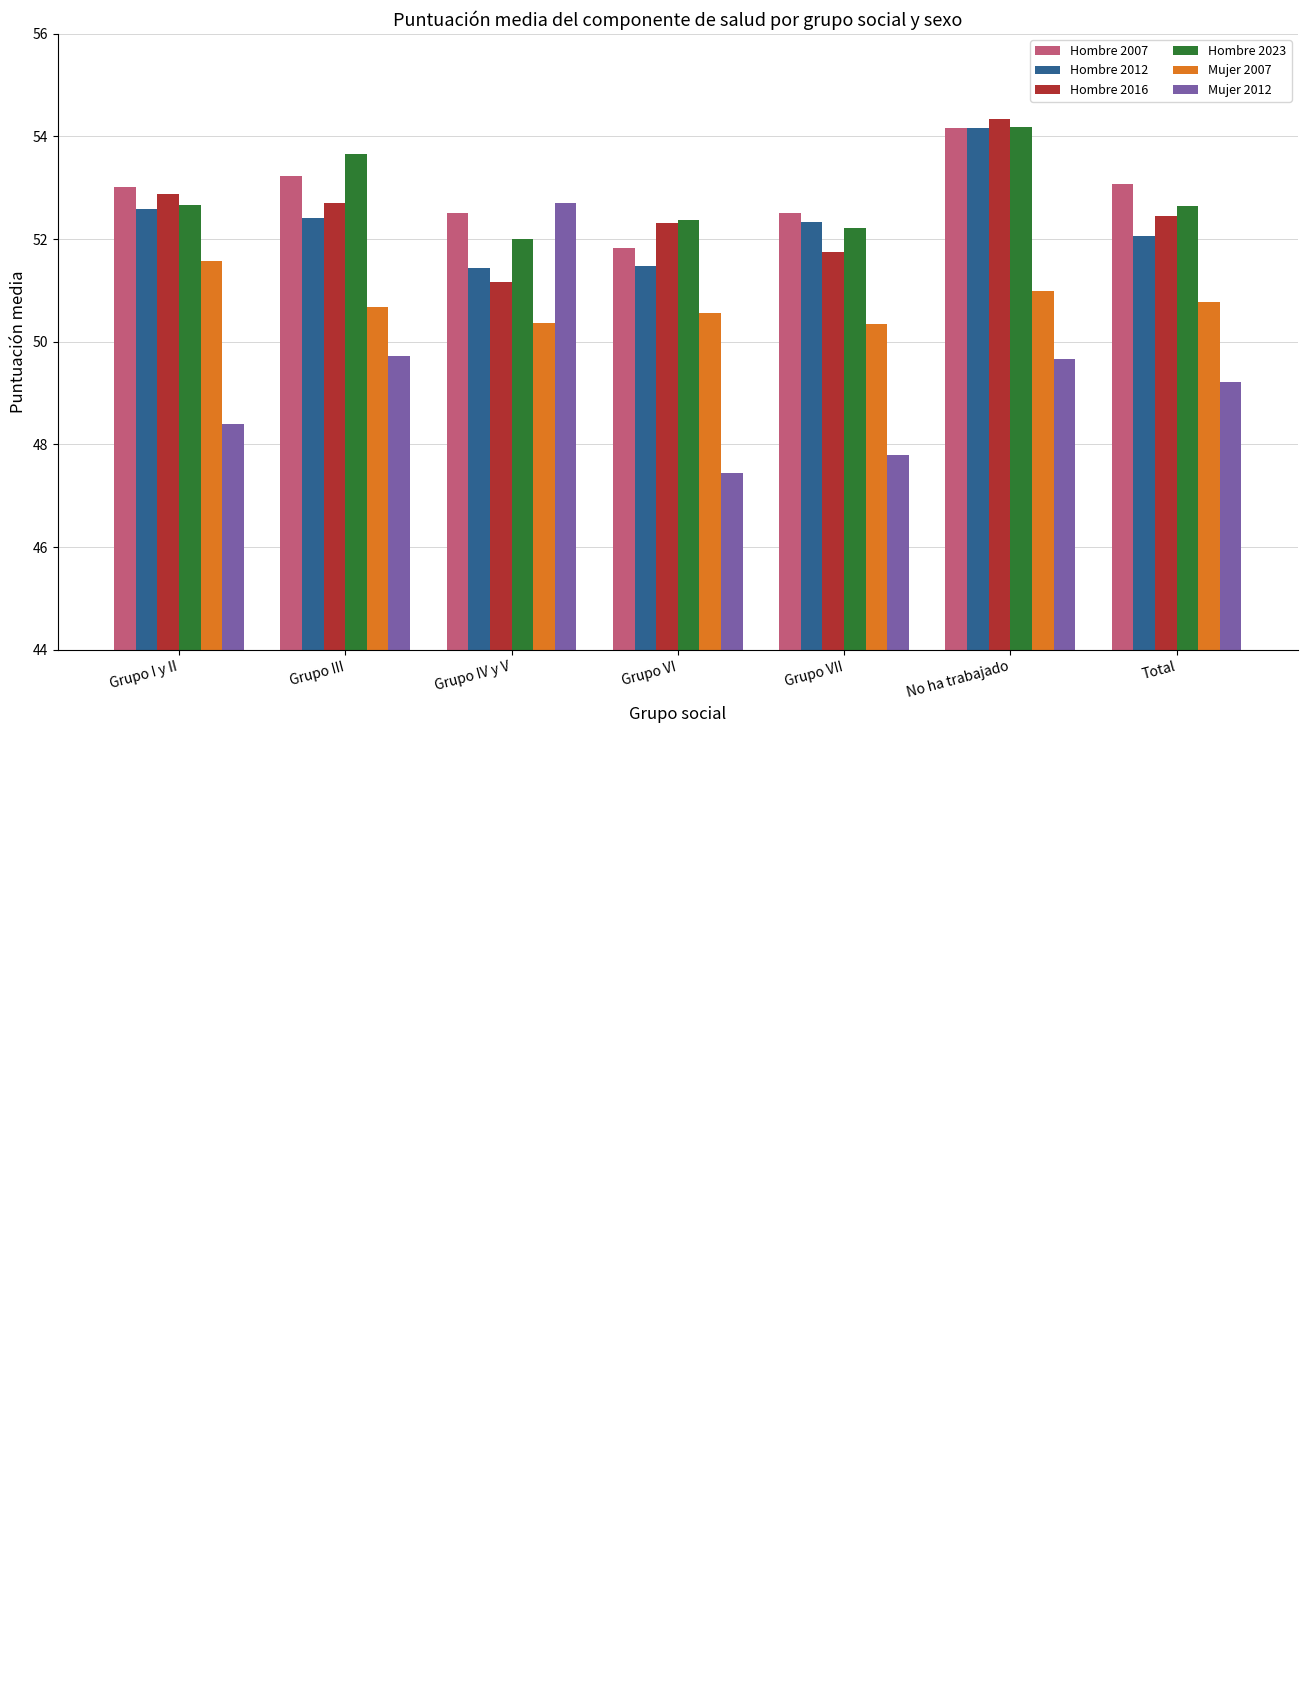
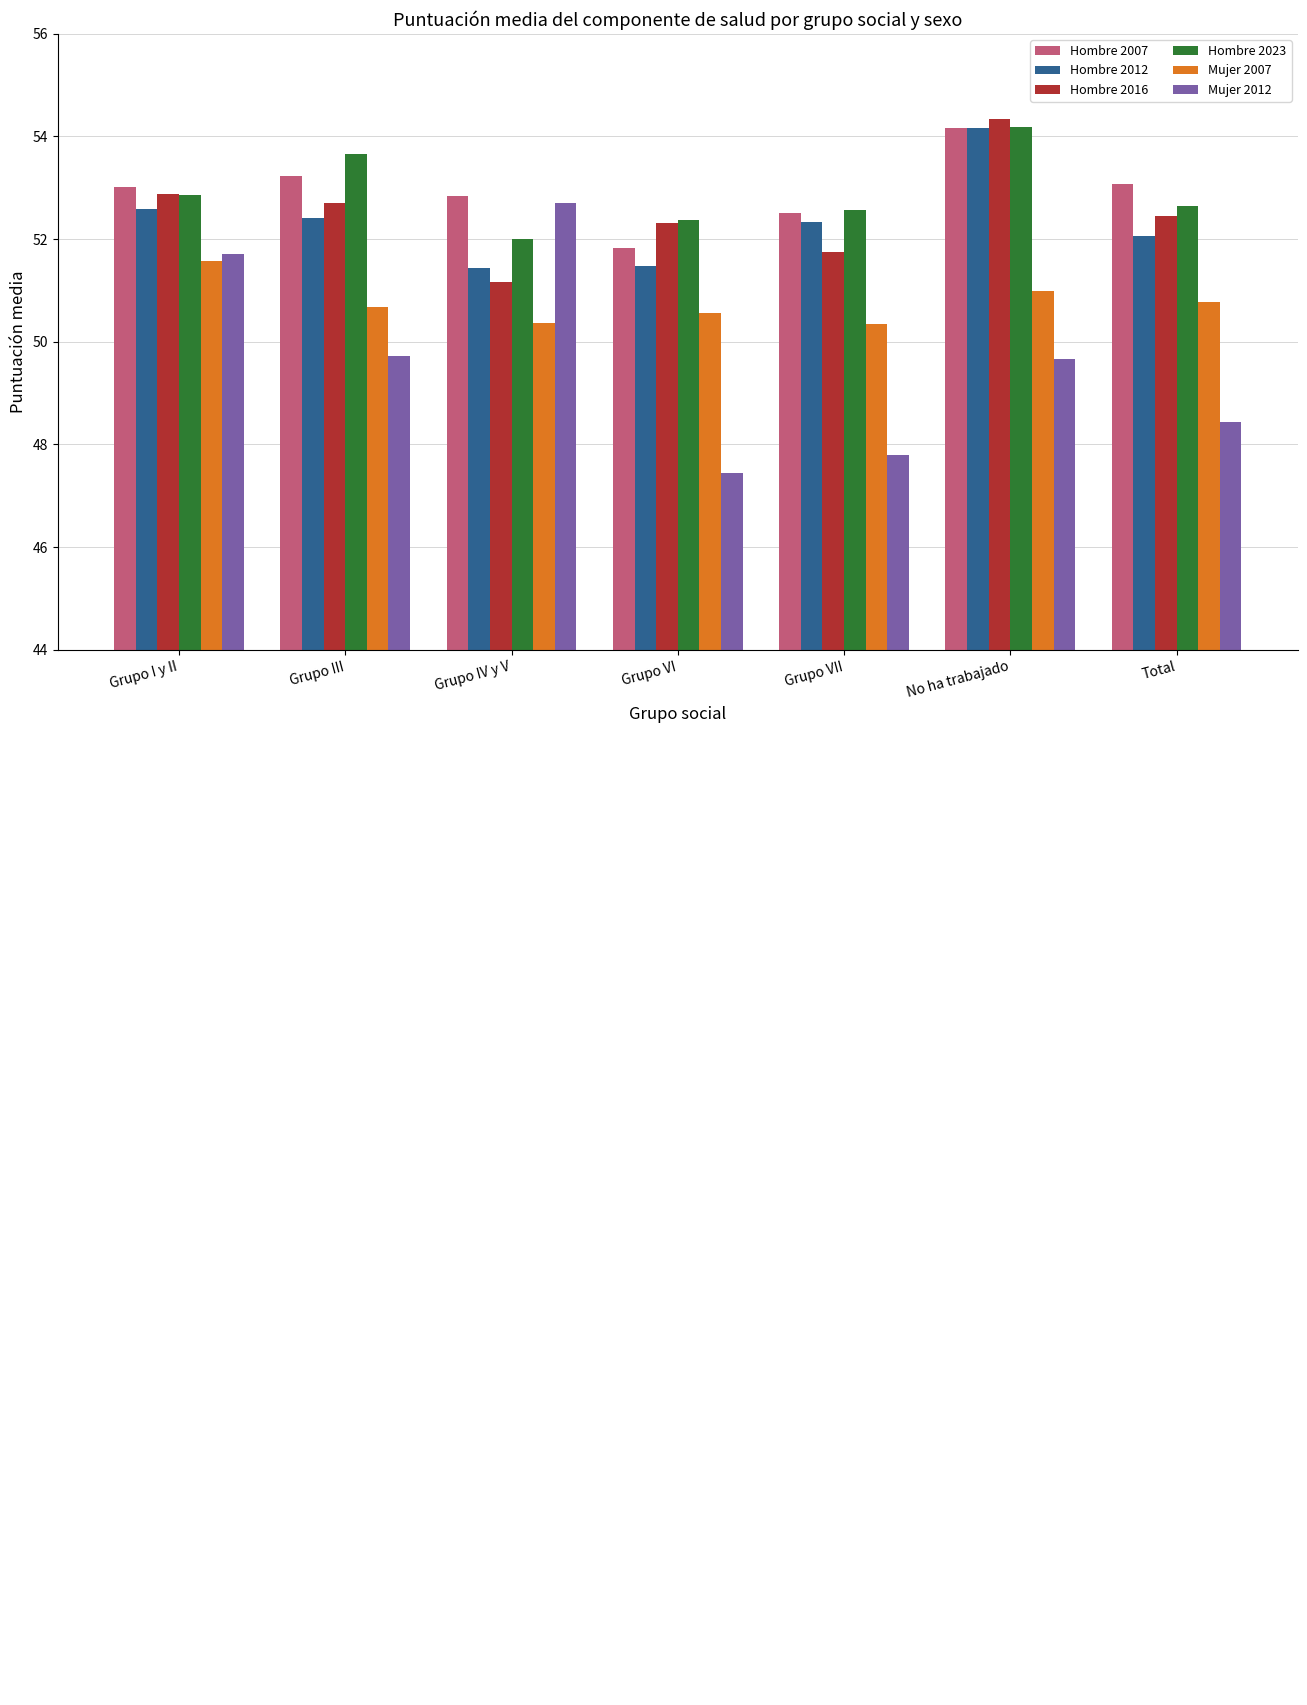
  {
    "Hombre 2007": {
      "Grupo I y II": 53.01,
      "Grupo III": 53.22,
-     "Grupo IV y V": 52.51,
+     "Grupo IV y V": 52.84,
      "Grupo VI": 51.82,
      "Grupo VII": 52.51,
      "No ha trabajado": 54.16,
      "Total": 53.07
    },
    "Hombre 2012": {
      "Grupo I y II": 52.58,
      "Grupo III": 52.41,
      "Grupo IV y V": 51.43,
      "Grupo VI": 51.48,
      "Grupo VII": 52.33,
      "No ha trabajado": 54.16,
      "Total": 52.06
    },
    "Hombre 2016": {
      "Grupo I y II": 52.89,
      "Grupo III": 52.71,
      "Grupo IV y V": 51.16,
      "Grupo VI": 52.31,
      "Grupo VII": 51.76,
      "No ha trabajado": 54.33,
      "Total": 52.44
    },
    "Hombre 2023": {
-     "Grupo I y II": 52.67,
+     "Grupo I y II": 52.86,
      "Grupo III": 53.65,
      "Grupo IV y V": 52.00,
      "Grupo VI": 52.37,
-     "Grupo VII": 52.21,
+     "Grupo VII": 52.56,
      "No ha trabajado": 54.19,
      "Total": 52.65
    },
    "Mujer 2007": {
      "Grupo I y II": 51.56,
      "Grupo III": 50.68,
      "Grupo IV y V": 50.37,
      "Grupo VI": 50.56,
      "Grupo VII": 50.34,
      "No ha trabajado": 50.99,
      "Total": 50.78
    },
    "Mujer 2012": {
-     "Grupo I y II": 48.40,
+     "Grupo I y II": 51.71,
      "Grupo III": 49.72,
      "Grupo IV y V": 52.70,
      "Grupo VI": 47.45,
      "Grupo VII": 47.80,
      "No ha trabajado": 49.67,
-     "Total": 49.22
+     "Total": 48.43
    }
  }
